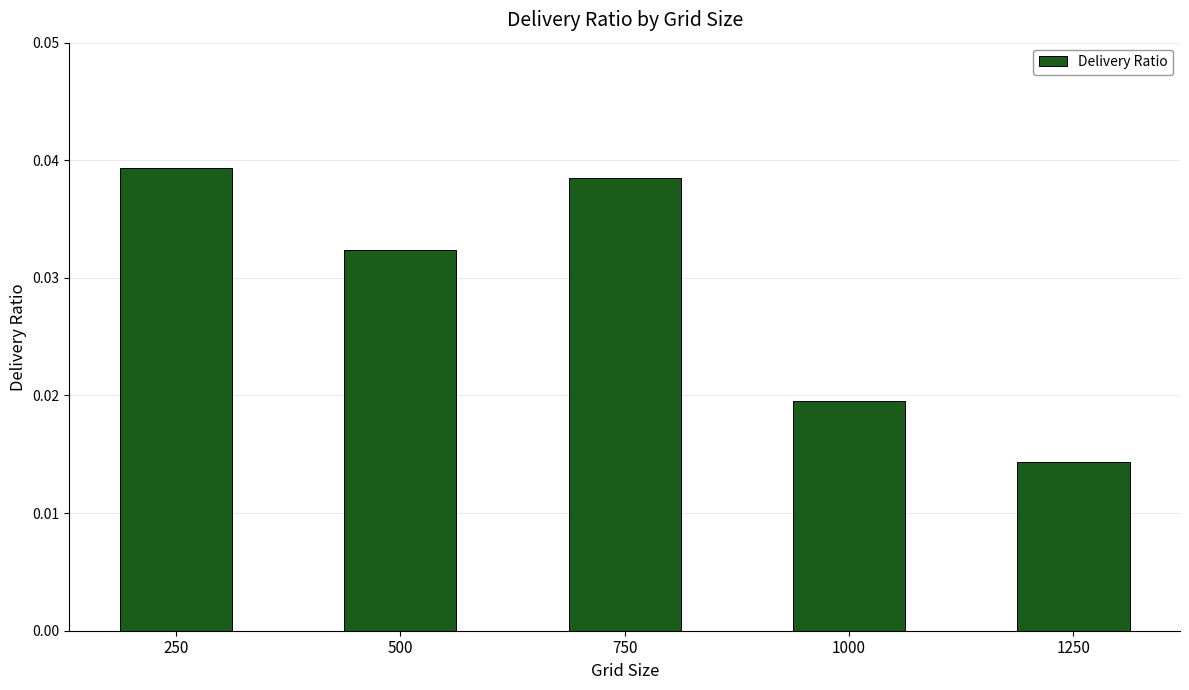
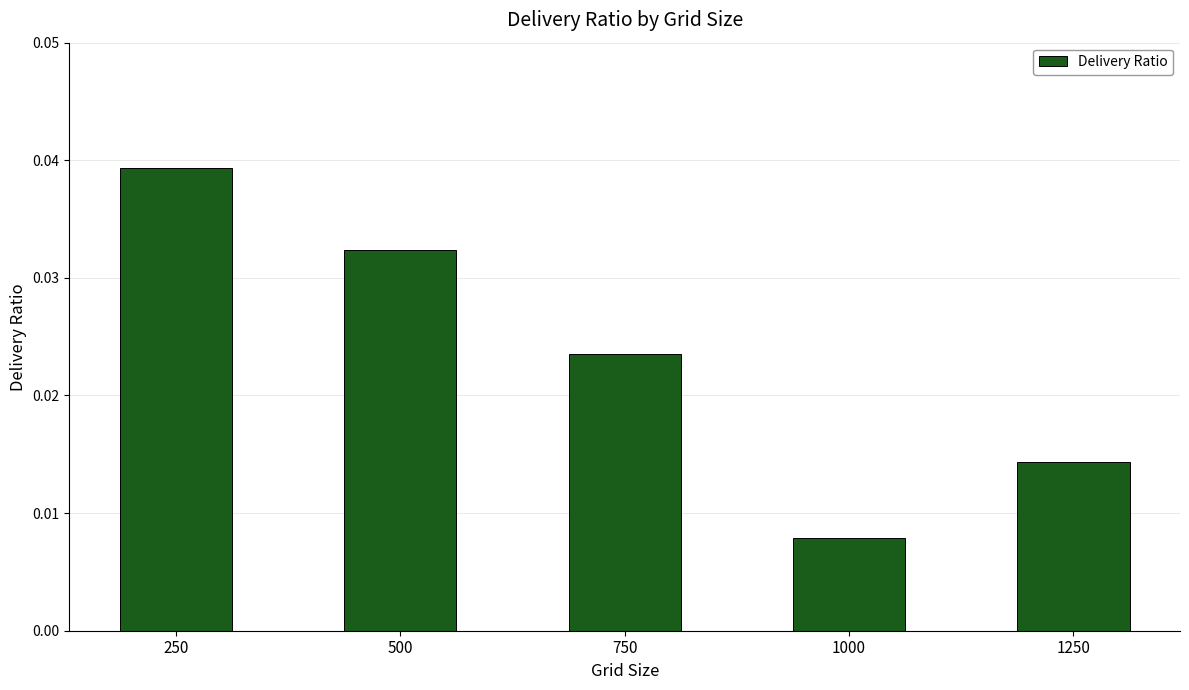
  {
    "250": 0.0394,
    "500": 0.0323,
-   "750": 0.0385,
-   "1000": 0.0195,
+   "750": 0.0235,
+   "1000": 0.0079,
    "1250": 0.0144
  }
